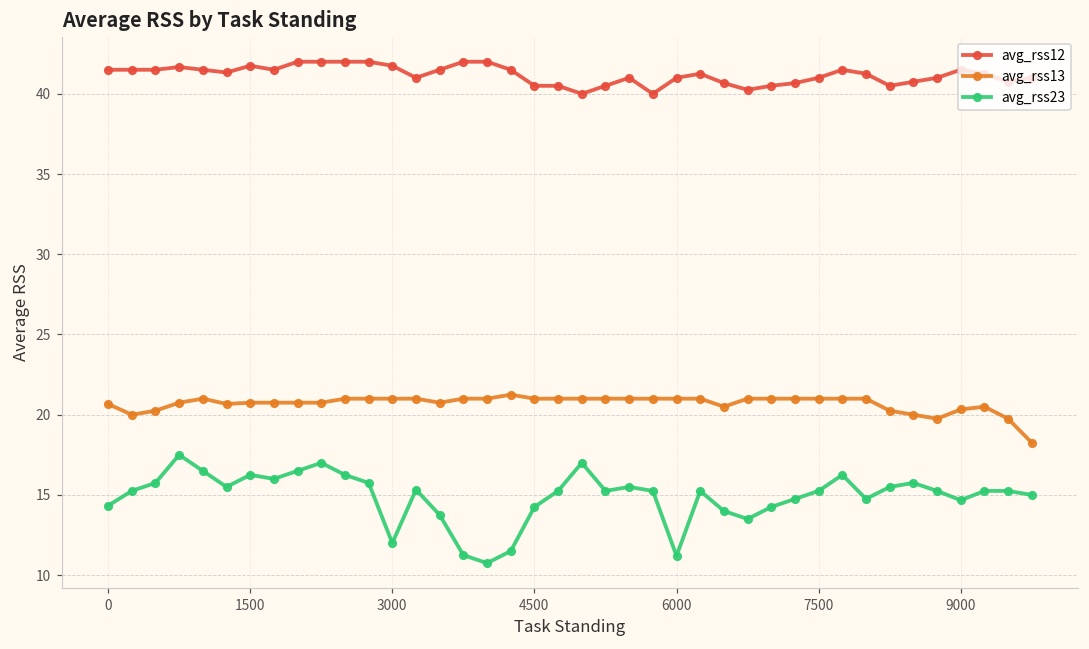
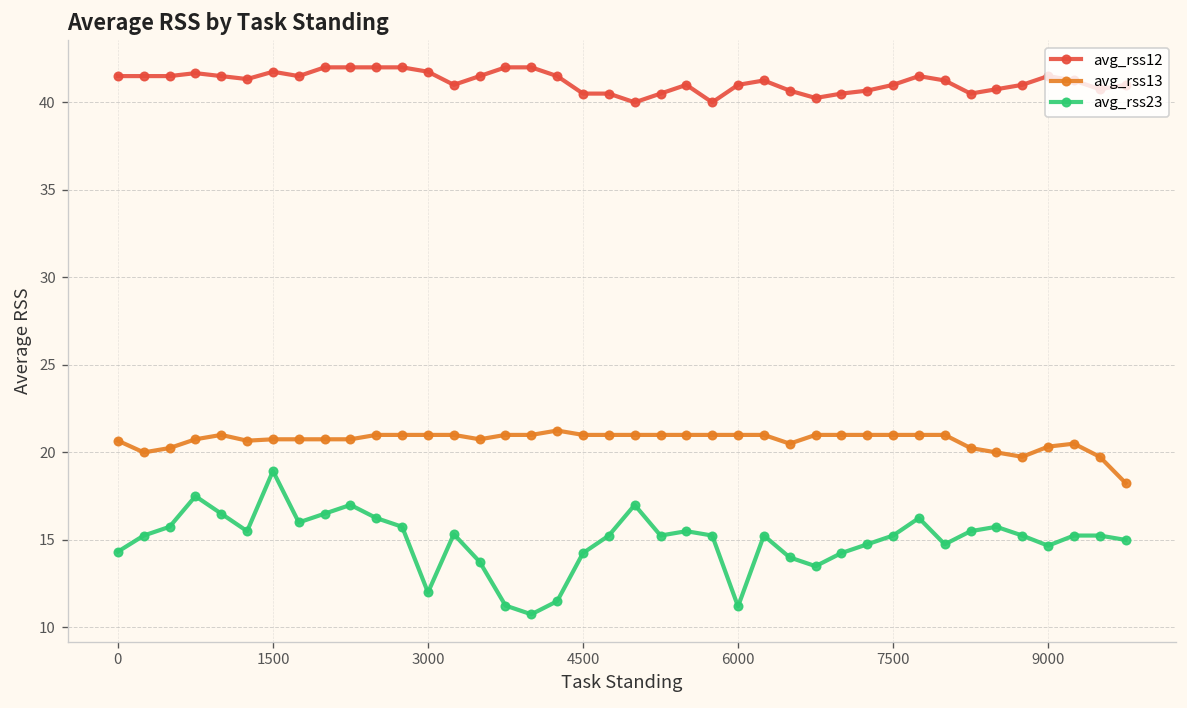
  {
    "avg_rss23": {
      "0": 14.3,
-     "1500": 16.3,
+     "1500": 18.9,
      "3000": 12.0,
      "4500": 14.3,
      "6000": 11.2,
      "7500": 15.3,
      "9000": 14.7
    }
  }
